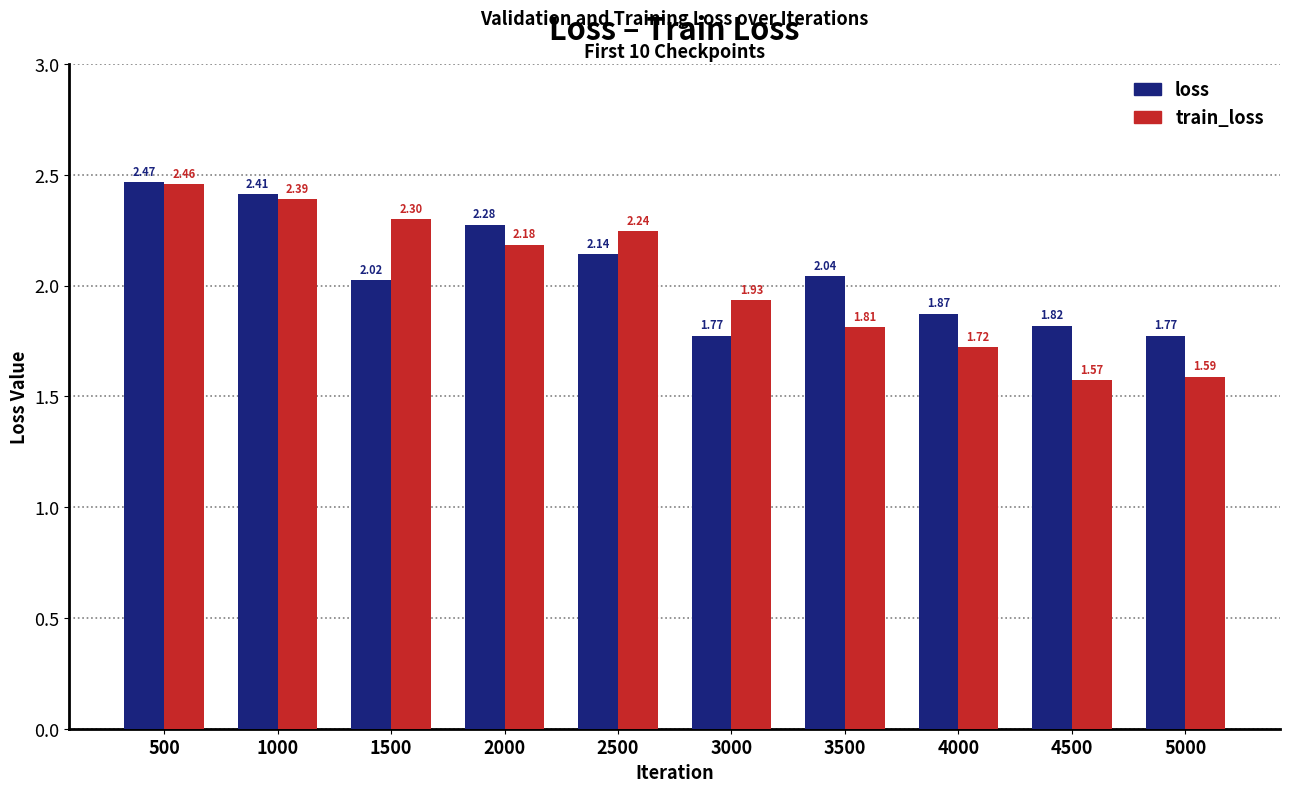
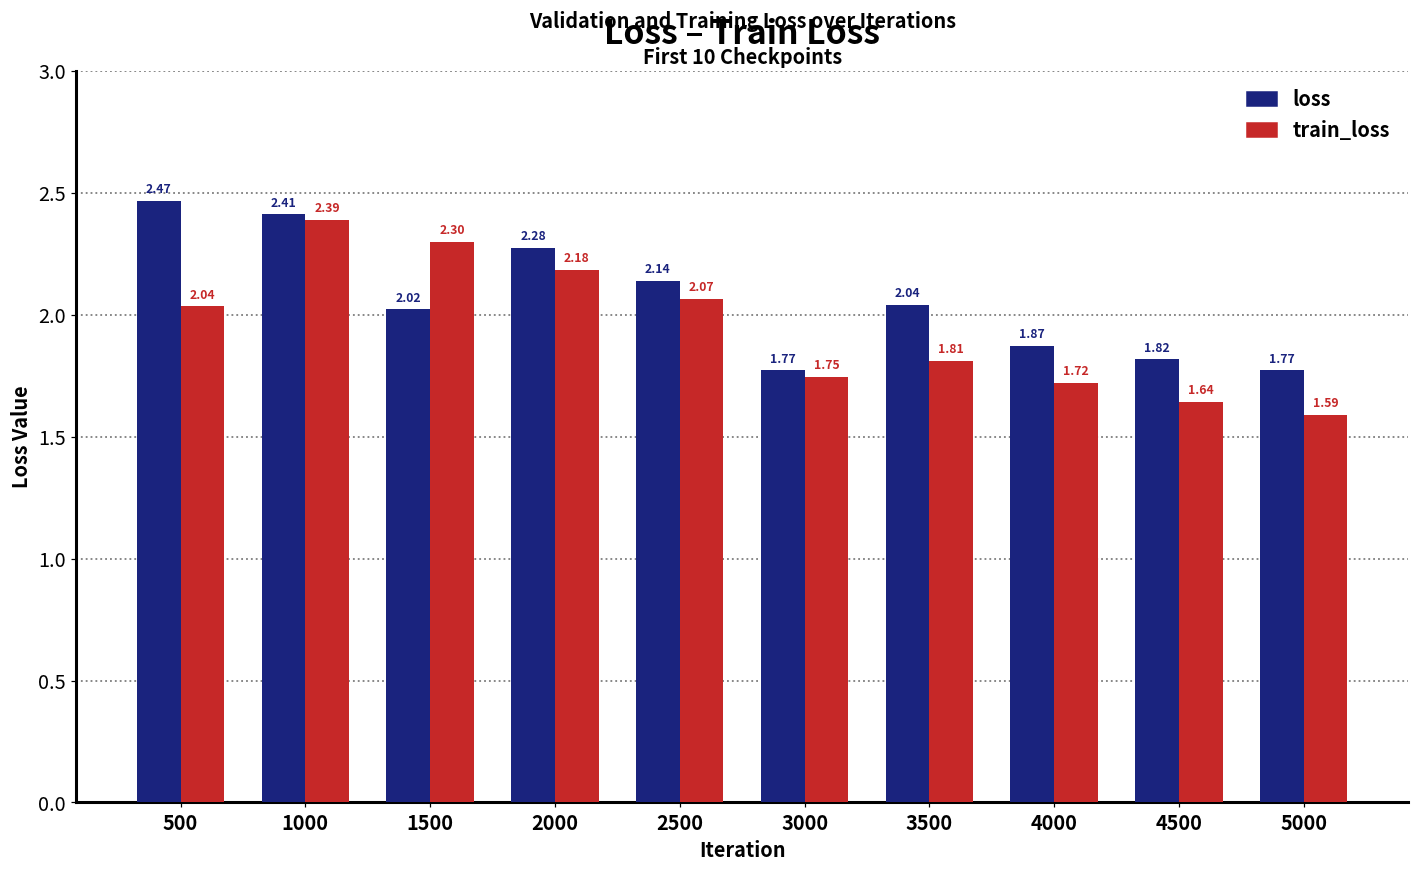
  {
    "loss": {
      "500": 2.47,
      "1000": 2.41,
      "1500": 2.02,
      "2000": 2.28,
      "2500": 2.14,
      "3000": 1.77,
      "3500": 2.04,
      "4000": 1.87,
      "4500": 1.82,
      "5000": 1.77
    },
    "train_loss": {
-     "500": 2.46,
+     "500": 2.04,
      "1000": 2.39,
      "1500": 2.30,
      "2000": 2.18,
-     "2500": 2.24,
-     "3000": 1.93,
+     "2500": 2.07,
+     "3000": 1.75,
      "3500": 1.81,
      "4000": 1.72,
-     "4500": 1.57,
+     "4500": 1.64,
      "5000": 1.59
    }
  }
